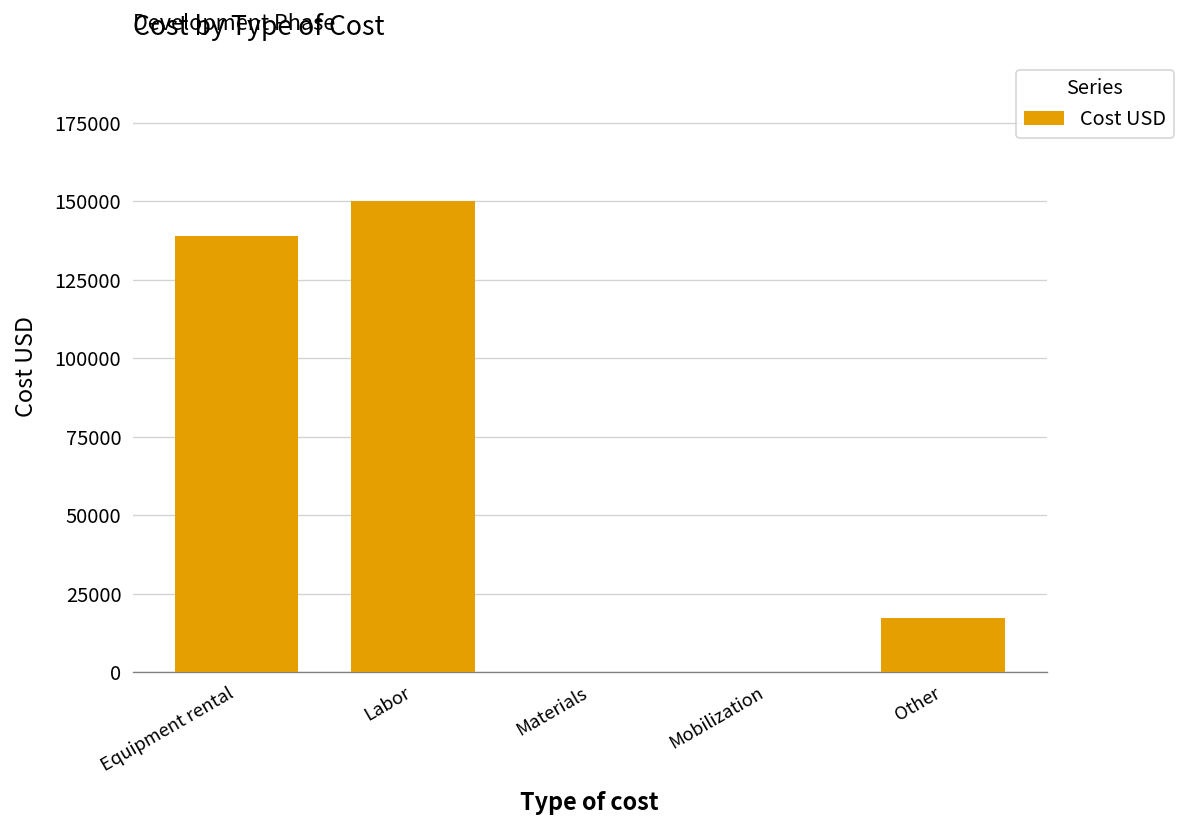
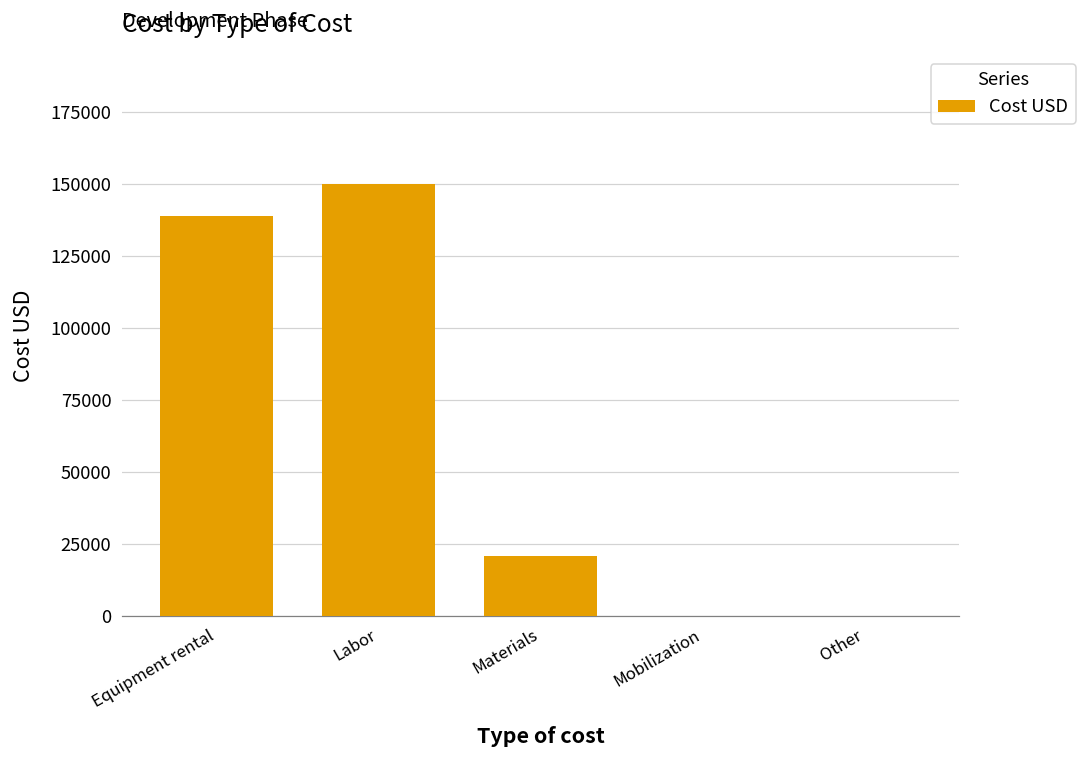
  {
    "Equipment rental": 139000,
    "Labor": 150000,
-   "Materials": 0,
+   "Materials": 21000,
    "Mobilization": 0,
-   "Other": 17000
+   "Other": 0
  }
